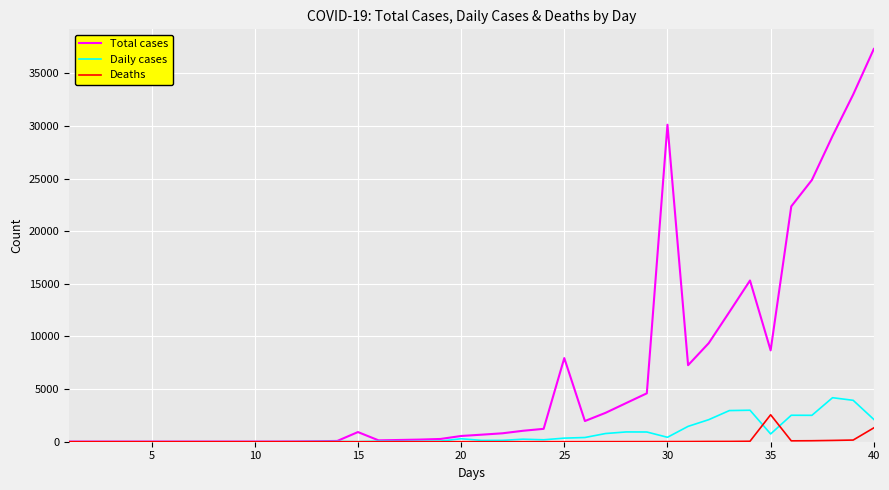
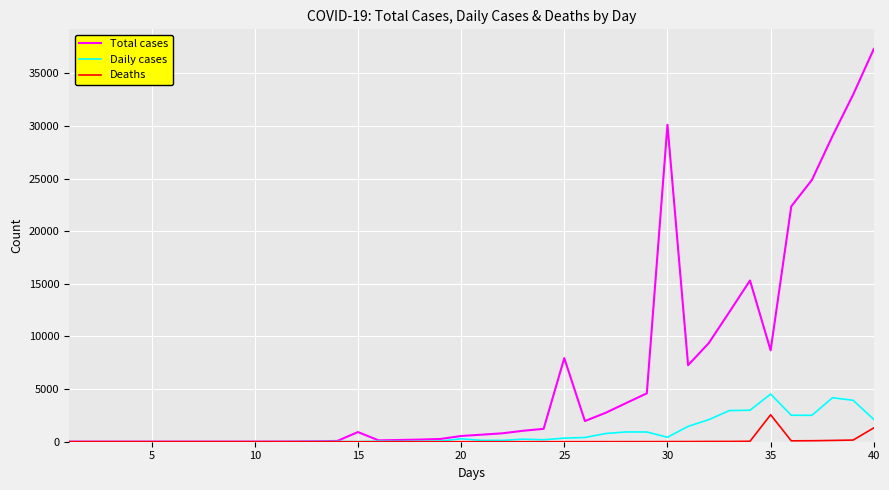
  {
    "Total cases": {
      "15": 900,
      "20": 500,
      "25": 7900,
      "30": 30100,
      "35": 8700,
      "40": 37300
    },
    "Daily cases": {
      "20": 300,
      "25": 300,
      "30": 400,
-     "35": 700,
+     "35": 4500,
      "40": 2100
    },
    "Deaths": {
      "20": 0,
      "25": 0,
      "30": 0,
      "35": 2600,
      "40": 1300
    }
  }
